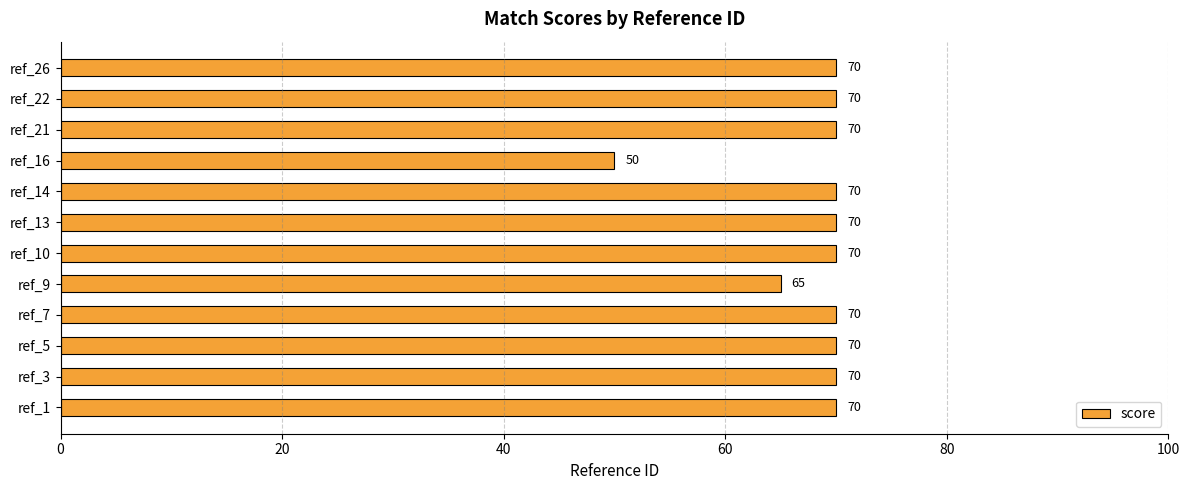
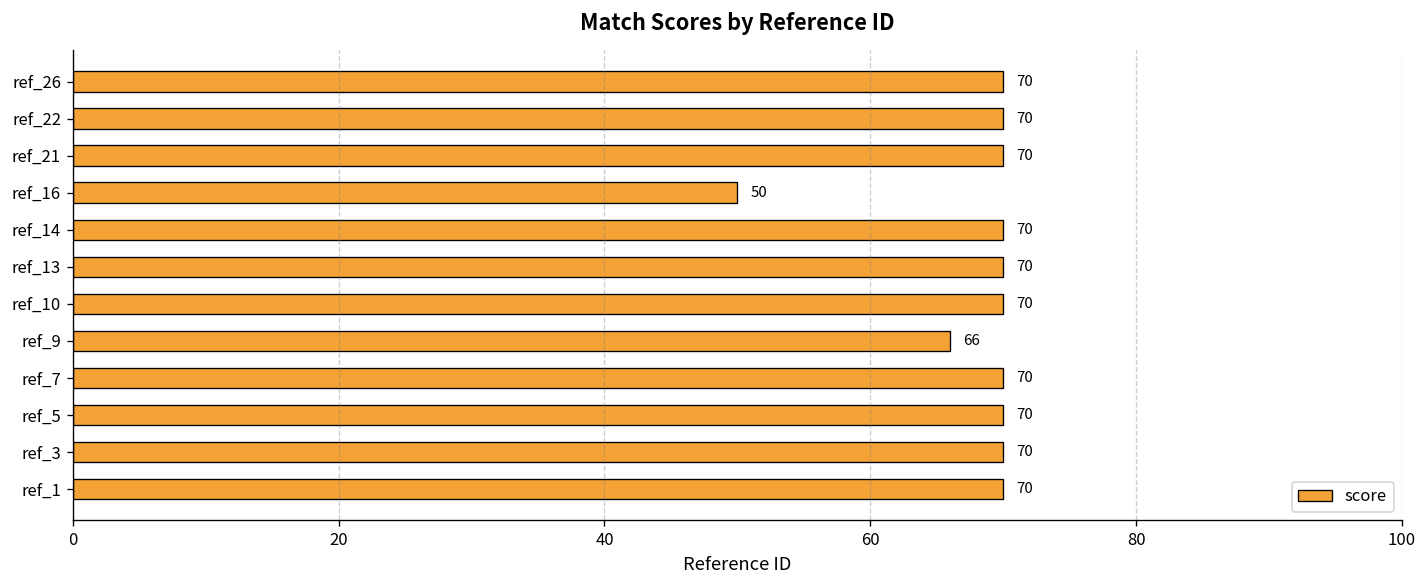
  {
    "ref_26": 70,
    "ref_22": 70,
    "ref_21": 70,
    "ref_16": 50,
    "ref_14": 70,
    "ref_13": 70,
    "ref_10": 70,
-   "ref_9": 65,
+   "ref_9": 66,
    "ref_7": 70,
    "ref_5": 70,
    "ref_3": 70,
    "ref_1": 70
  }
